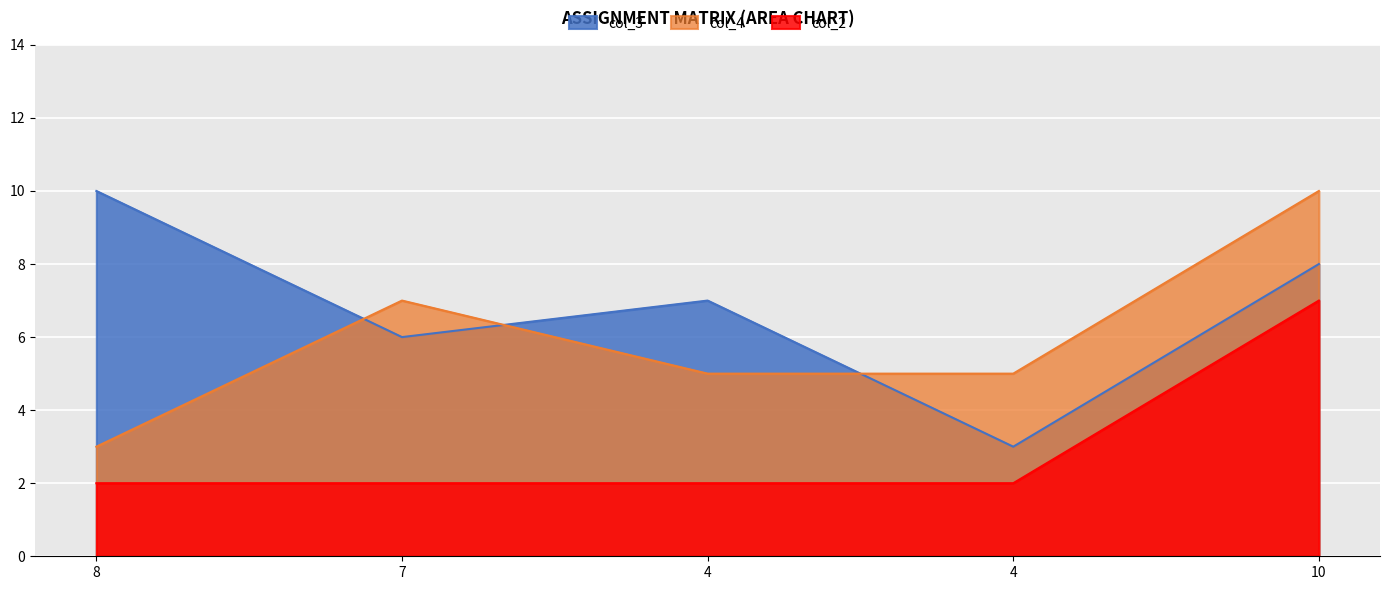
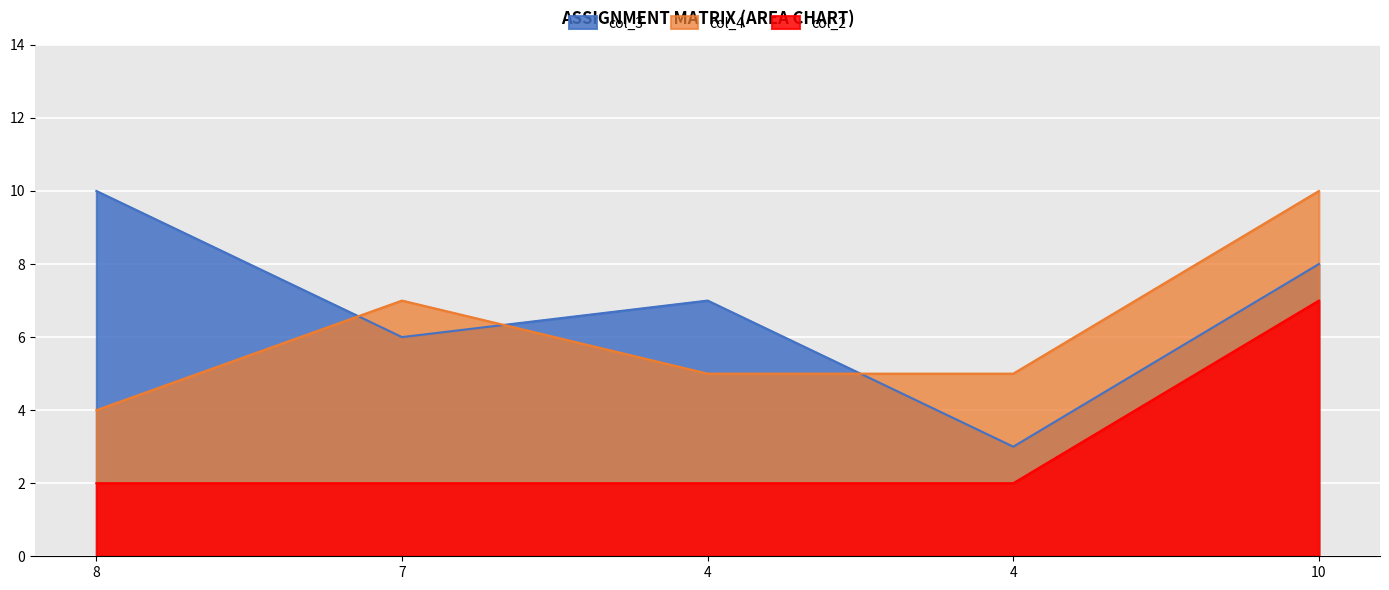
  {
    "col_3": {
      "8": 10,
      "7": 6,
      "10": 8
    },
    "col_4": {
-     "8": 3,
+     "8": 4,
      "7": 7,
      "10": 10
    },
    "col_2": {
      "8": 2,
      "7": 2,
      "10": 7
    }
  }
